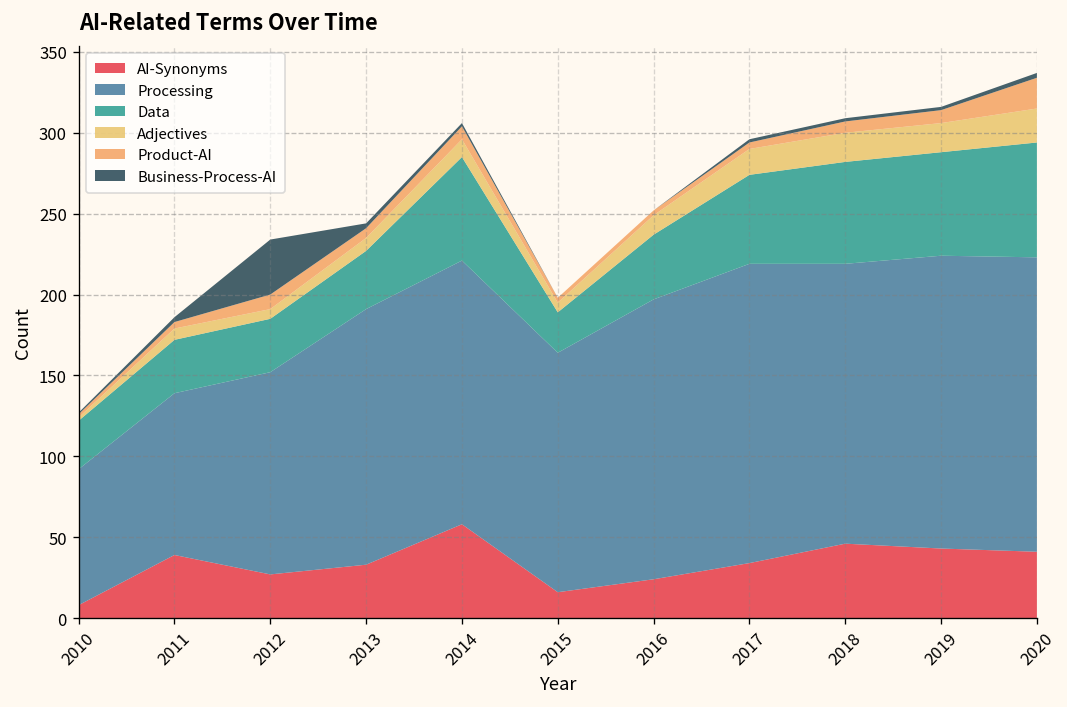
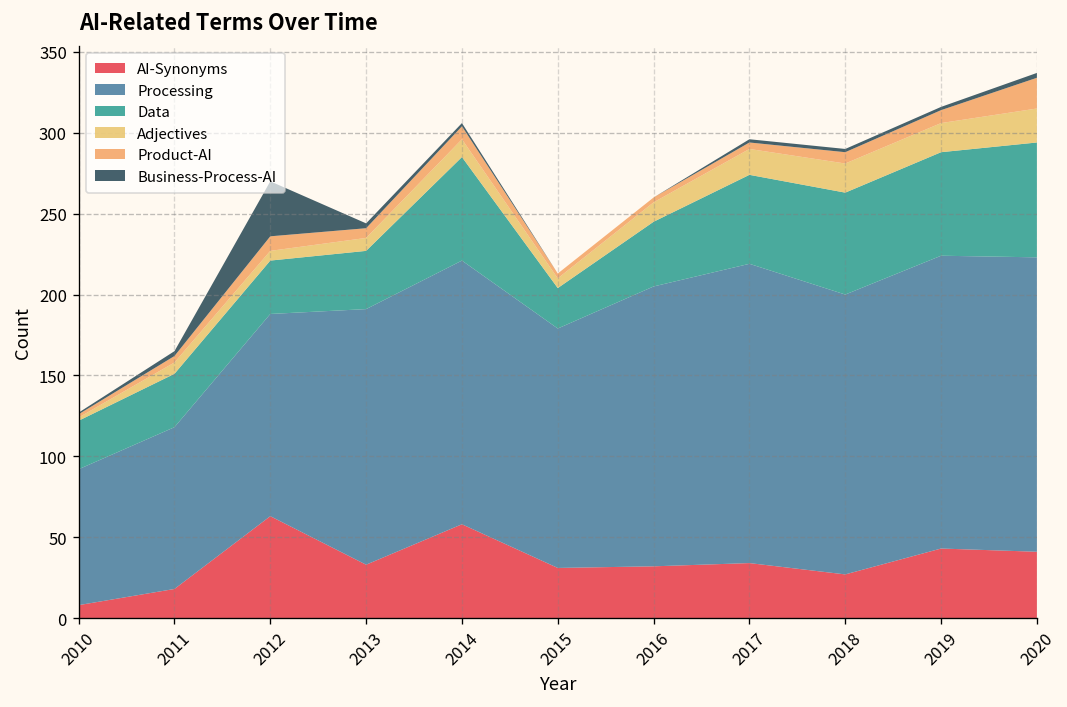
  {
    "AI-Synonyms": {
      "2010": 8,
-     "2011": 39,
-     "2012": 27,
+     "2011": 18,
+     "2012": 63,
      "2013": 33,
      "2014": 58,
-     "2015": 16,
-     "2016": 24,
+     "2015": 31,
+     "2016": 32,
      "2017": 34,
-     "2018": 46,
+     "2018": 27,
      "2019": 43,
      "2020": 41
    },
    "Business-Process-AI": {
      "2011": 3,
      "2013": 3,
      "2014": 2,
      "2017": 2,
      "2018": 2,
      "2019": 2,
      "2020": 3
    }
  }
